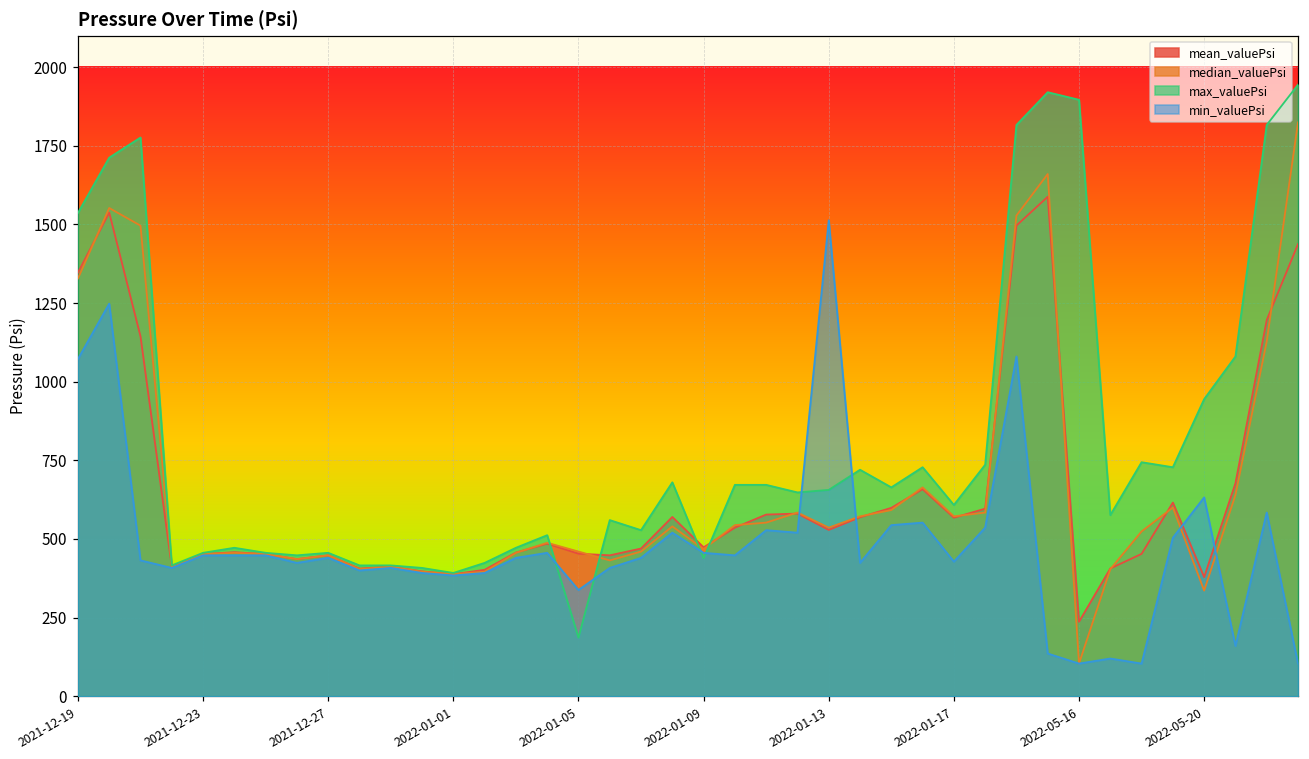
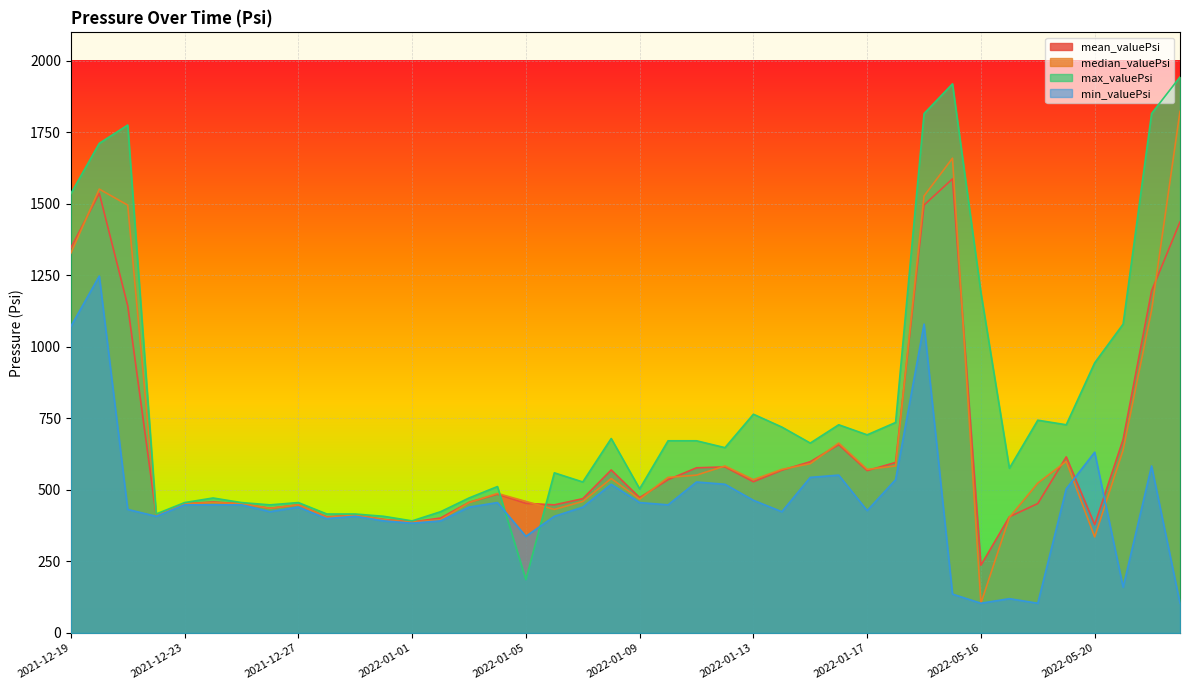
  {
    "max_valuePsi": {
      "2021-12-19": 1540,
      "2022-01-05": 190,
-     "2022-01-09": 440,
-     "2022-01-13": 660,
-     "2022-01-17": 610,
-     "2022-05-16": 1900,
+     "2022-01-09": 500,
+     "2022-01-13": 760,
+     "2022-01-17": 690,
+     "2022-05-16": 1190,
      "2022-05-20": 940
    },
    "min_valuePsi": {
      "2021-12-19": 1070,
      "2022-01-05": 340,
      "2022-01-09": 460,
-     "2022-01-13": 1510,
+     "2022-01-13": 460,
      "2022-01-17": 430,
      "2022-05-20": 630
    }
  }
